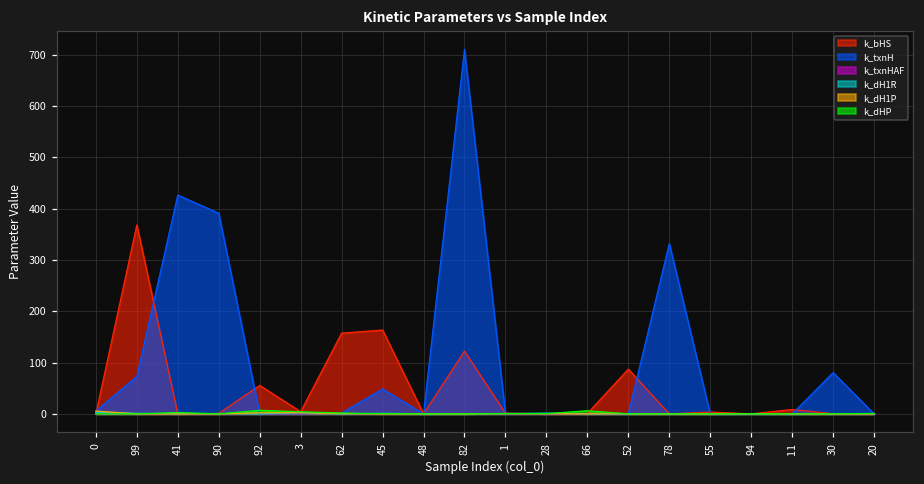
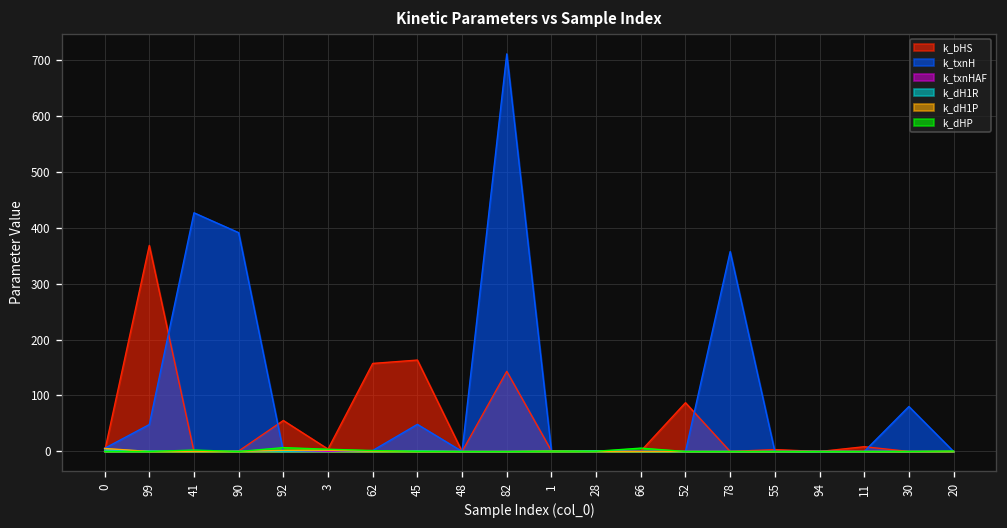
  {
    "k_bHS": {
      "99": 370,
      "92": 60,
      "62": 160,
      "45": 160,
-     "82": 120,
+     "82": 140,
      "52": 90,
      "11": 10
    },
    "k_txnH": {
-     "99": 70,
+     "99": 50,
      "41": 430,
      "90": 390,
      "45": 50,
      "82": 710,
-     "78": 330,
+     "78": 360,
      "30": 80
    }
  }
